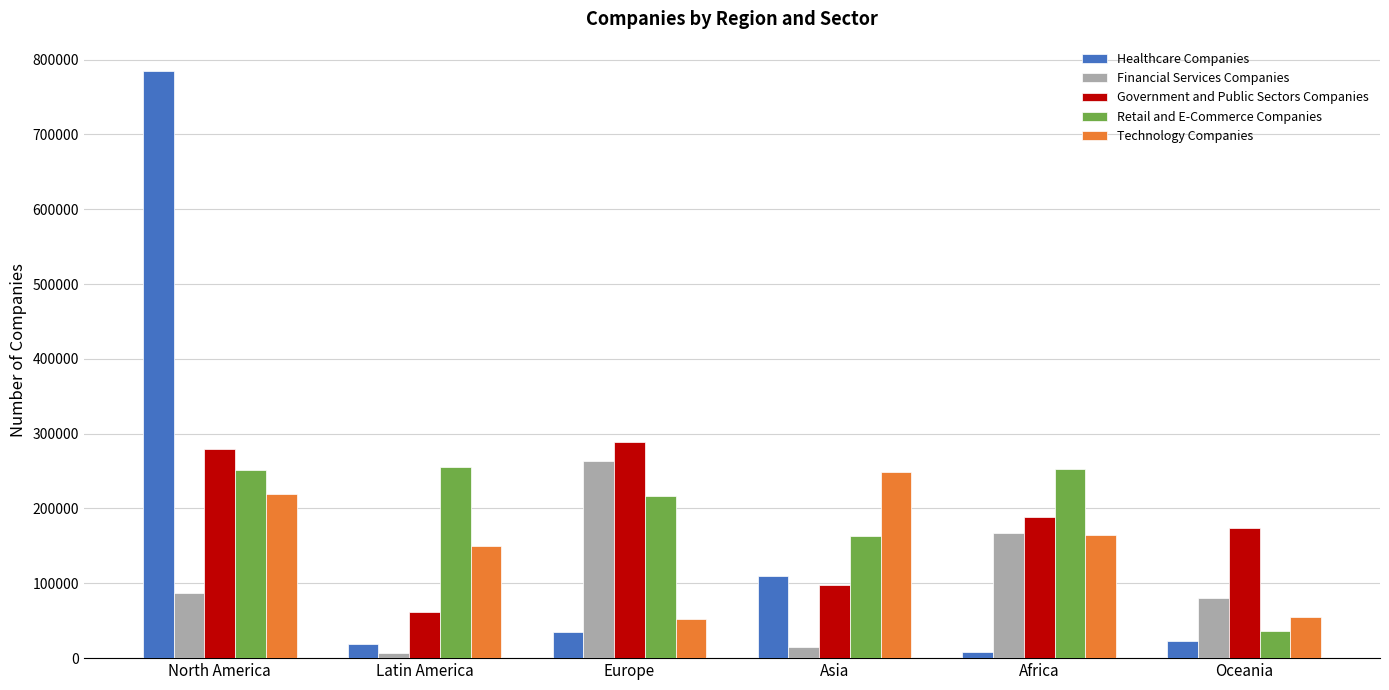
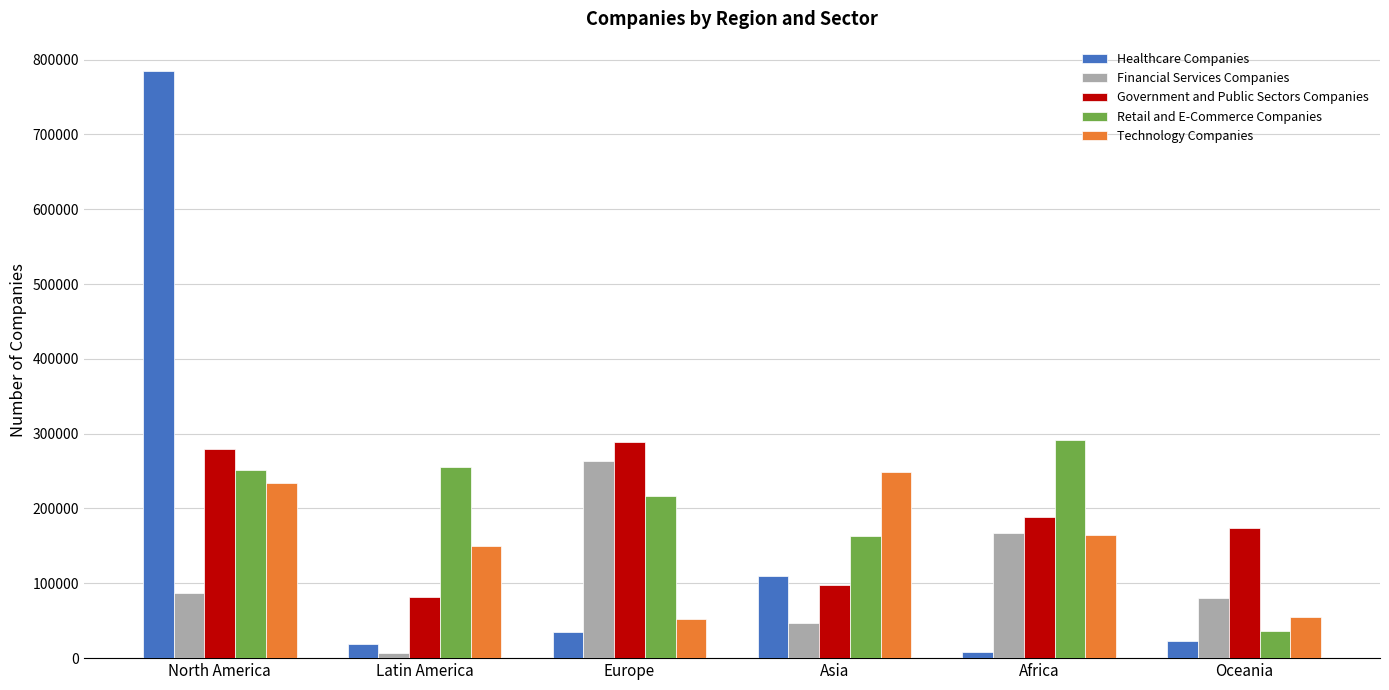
  {
    "Healthcare Companies": {
      "North America": 780000,
      "Latin America": 20000,
      "Europe": 30000,
      "Asia": 110000,
      "Africa": 10000,
      "Oceania": 20000
    },
    "Financial Services Companies": {
      "North America": 90000,
      "Latin America": 10000,
      "Europe": 260000,
-     "Asia": 20000,
+     "Asia": 50000,
      "Africa": 170000,
      "Oceania": 80000
    },
    "Government and Public Sectors Companies": {
      "North America": 280000,
-     "Latin America": 60000,
+     "Latin America": 80000,
      "Europe": 290000,
      "Asia": 100000,
      "Africa": 190000,
      "Oceania": 170000
    },
    "Retail and E-Commerce Companies": {
      "North America": 250000,
      "Latin America": 250000,
      "Europe": 220000,
      "Asia": 160000,
-     "Africa": 250000,
+     "Africa": 290000,
      "Oceania": 40000
    },
    "Technology Companies": {
-     "North America": 220000,
+     "North America": 230000,
      "Latin America": 150000,
      "Europe": 50000,
      "Asia": 250000,
      "Africa": 160000,
      "Oceania": 60000
    }
  }
